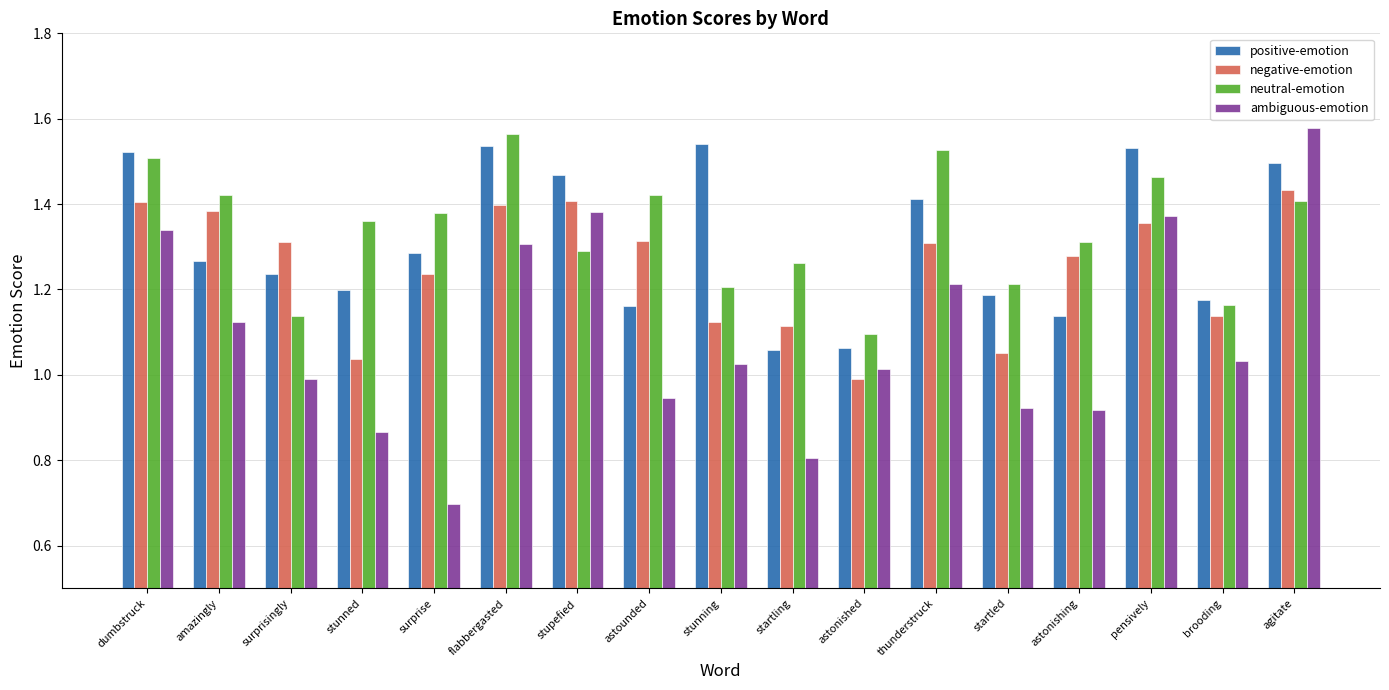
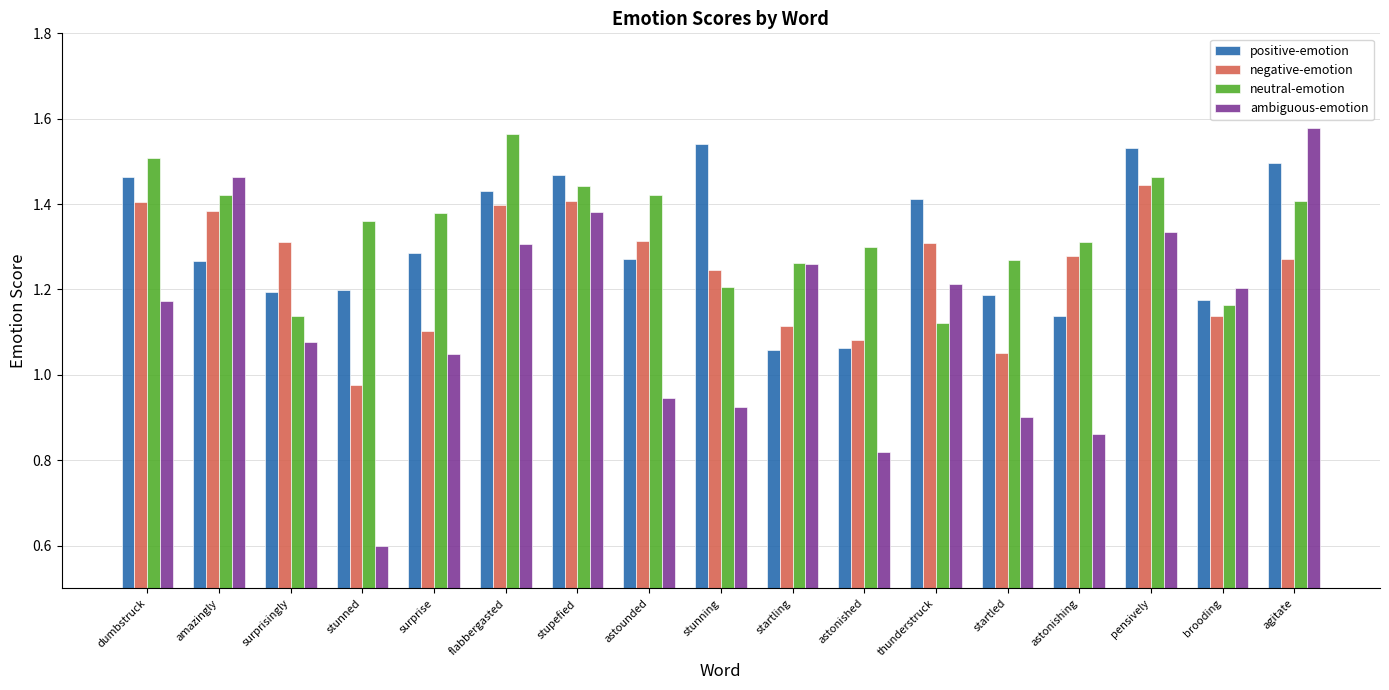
  {
    "positive-emotion": {
-     "dumbstruck": 1.52,
+     "dumbstruck": 1.46,
      "amazingly": 1.27,
-     "surprisingly": 1.24,
+     "surprisingly": 1.19,
      "stunned": 1.20,
      "surprise": 1.29,
-     "flabbergasted": 1.54,
+     "flabbergasted": 1.43,
      "stupefied": 1.47,
-     "astounded": 1.16,
+     "astounded": 1.27,
      "stunning": 1.54,
      "startling": 1.06,
      "astonished": 1.06,
      "thunderstruck": 1.41,
      "startled": 1.19,
      "astonishing": 1.14,
      "pensively": 1.53,
      "brooding": 1.17,
      "agitate": 1.50
    },
    "negative-emotion": {
      "dumbstruck": 1.41,
      "amazingly": 1.38,
      "surprisingly": 1.31,
-     "stunned": 1.04,
-     "surprise": 1.24,
+     "stunned": 0.98,
+     "surprise": 1.10,
      "flabbergasted": 1.40,
      "stupefied": 1.41,
      "astounded": 1.31,
-     "stunning": 1.12,
+     "stunning": 1.25,
      "startling": 1.11,
-     "astonished": 0.99,
+     "astonished": 1.08,
      "thunderstruck": 1.31,
      "startled": 1.05,
      "astonishing": 1.28,
-     "pensively": 1.35,
+     "pensively": 1.45,
      "brooding": 1.14,
-     "agitate": 1.43
+     "agitate": 1.27
    },
    "neutral-emotion": {
      "dumbstruck": 1.51,
      "amazingly": 1.42,
      "surprisingly": 1.14,
      "stunned": 1.36,
      "surprise": 1.38,
      "flabbergasted": 1.57,
-     "stupefied": 1.29,
+     "stupefied": 1.44,
      "astounded": 1.42,
      "stunning": 1.21,
      "startling": 1.26,
-     "astonished": 1.09,
-     "thunderstruck": 1.53,
-     "startled": 1.21,
+     "astonished": 1.30,
+     "thunderstruck": 1.12,
+     "startled": 1.27,
      "astonishing": 1.31,
      "pensively": 1.46,
      "brooding": 1.16,
      "agitate": 1.41
    },
    "ambiguous-emotion": {
-     "dumbstruck": 1.34,
-     "amazingly": 1.12,
-     "surprisingly": 0.99,
-     "stunned": 0.87,
-     "surprise": 0.70,
+     "dumbstruck": 1.17,
+     "amazingly": 1.46,
+     "surprisingly": 1.08,
+     "stunned": 0.60,
+     "surprise": 1.05,
      "flabbergasted": 1.31,
      "stupefied": 1.38,
      "astounded": 0.95,
-     "stunning": 1.03,
-     "startling": 0.81,
-     "astonished": 1.01,
+     "stunning": 0.93,
+     "startling": 1.26,
+     "astonished": 0.82,
      "thunderstruck": 1.21,
-     "startled": 0.92,
-     "astonishing": 0.92,
-     "pensively": 1.37,
-     "brooding": 1.03,
+     "startled": 0.90,
+     "astonishing": 0.86,
+     "pensively": 1.33,
+     "brooding": 1.20,
      "agitate": 1.58
    }
  }
